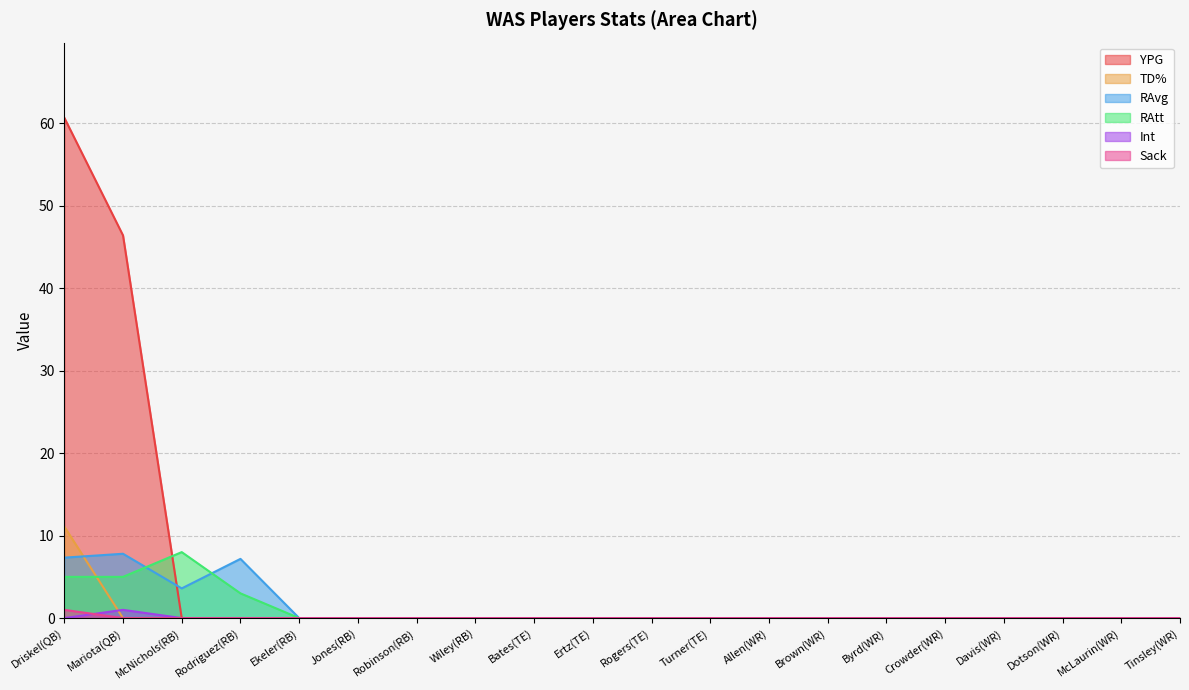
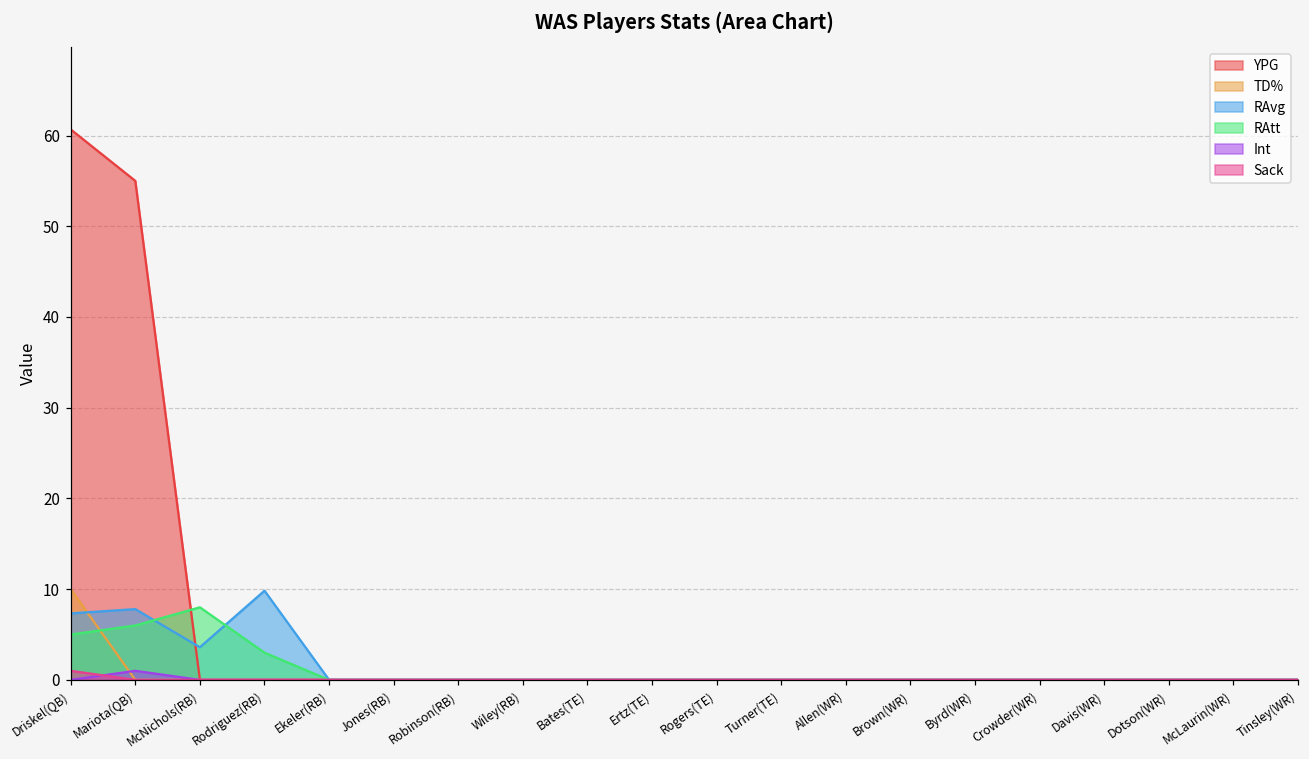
  {
    "YPG": {
      "Driskel(QB)": 61,
-     "Mariota(QB)": 46
+     "Mariota(QB)": 55
    },
    "TD%": {
-     "Driskel(QB)": 11
+     "Driskel(QB)": 10
    },
    "RAvg": {
      "Driskel(QB)": 7,
      "Mariota(QB)": 8,
      "McNichols(RB)": 4,
-     "Rodriguez(RB)": 7
+     "Rodriguez(RB)": 10
    },
    "RAtt": {
      "Driskel(QB)": 5,
-     "Mariota(QB)": 5,
+     "Mariota(QB)": 6,
      "McNichols(RB)": 8,
      "Rodriguez(RB)": 3
    },
    "Int": {
      "Driskel(QB)": 0,
      "Mariota(QB)": 1
    },
    "Sack": {
      "Driskel(QB)": 1
    }
  }
